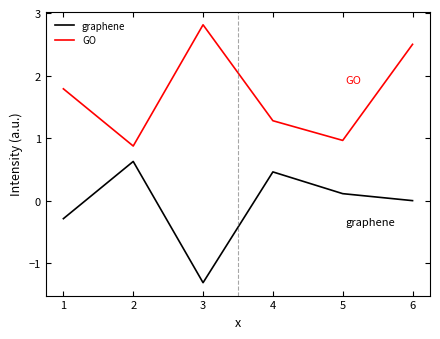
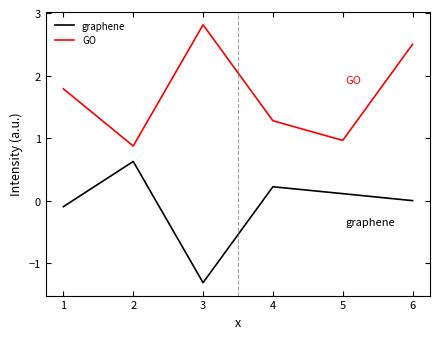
  {
    "graphene": {
-     "1": -0.3,
+     "1": -0.1,
      "2": 0.6,
      "3": -1.3,
-     "4": 0.5,
+     "4": 0.2,
      "5": 0.1,
      "6": 0.0
    },
    "GO": {
      "1": 1.8,
      "2": 0.9,
      "3": 2.8,
      "4": 1.3,
      "5": 1.0,
      "6": 2.5
    }
  }
